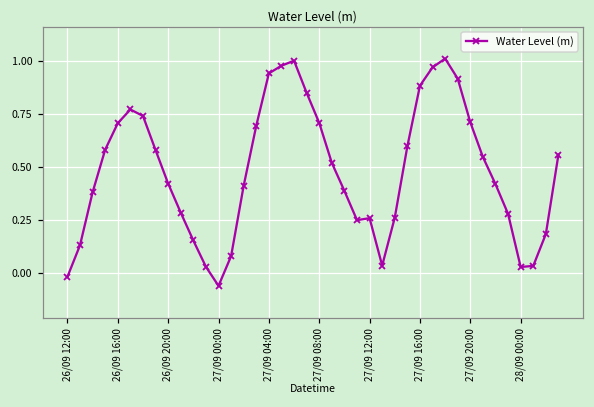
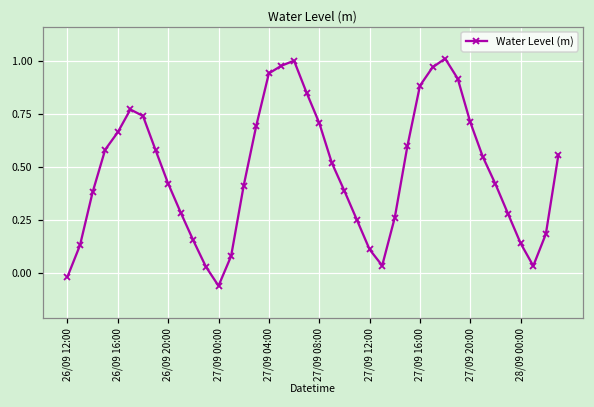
  {
    "26/09 12:00": -0.02,
-   "26/09 16:00": 0.71,
+   "26/09 16:00": 0.66,
    "26/09 20:00": 0.42,
    "27/09 00:00": -0.06,
    "27/09 04:00": 0.94,
    "27/09 08:00": 0.71,
-   "27/09 12:00": 0.26,
+   "27/09 12:00": 0.11,
    "27/09 16:00": 0.88,
    "27/09 20:00": 0.71,
-   "28/09 00:00": 0.03
+   "28/09 00:00": 0.14
  }
